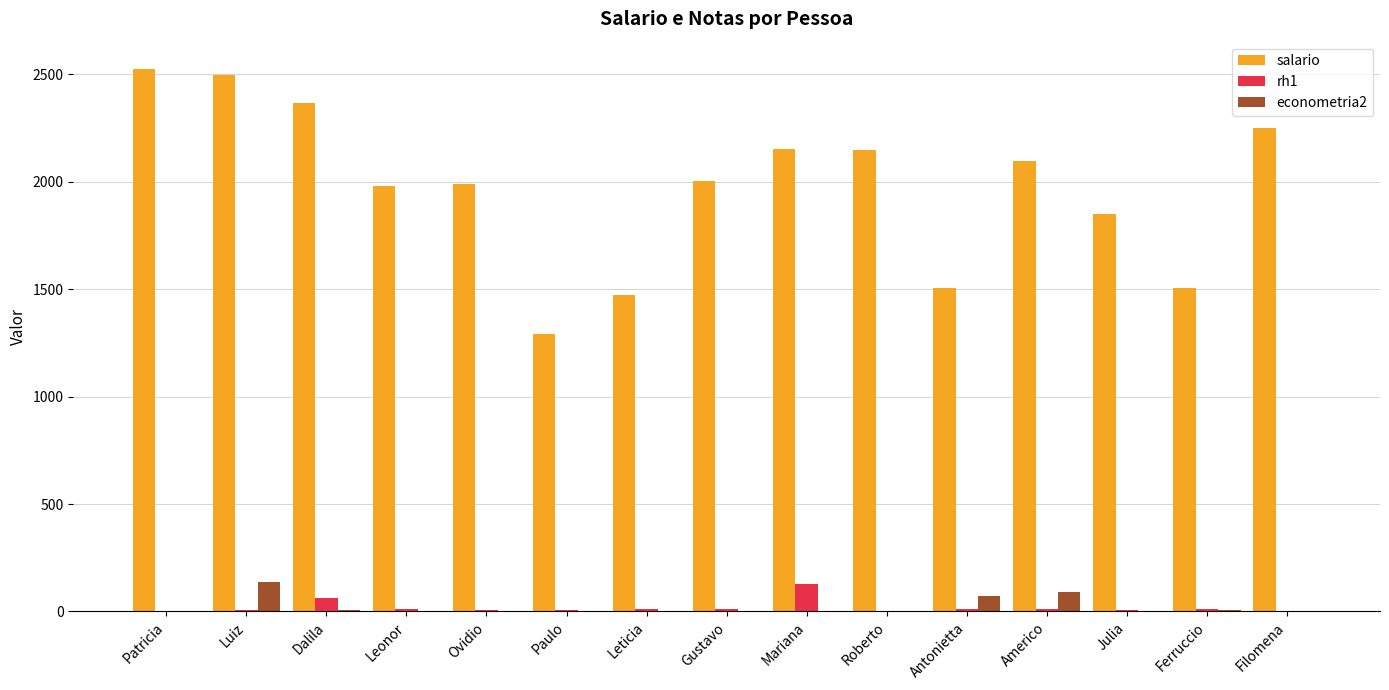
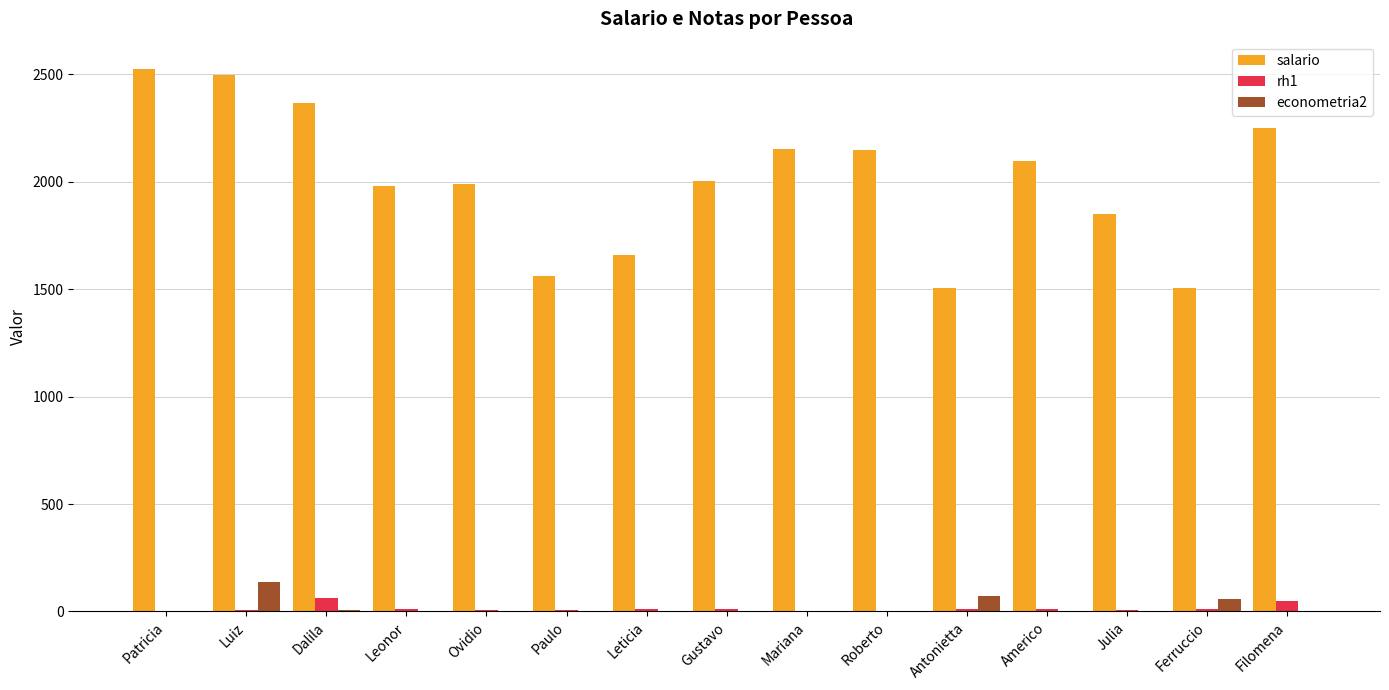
  {
    "salario": {
      "Patricia": 2530,
      "Luiz": 2500,
      "Dalila": 2360,
      "Leonor": 1980,
      "Ovidio": 1990,
-     "Paulo": 1290,
-     "Leticia": 1470,
+     "Paulo": 1560,
+     "Leticia": 1660,
      "Gustavo": 2000,
      "Mariana": 2150,
      "Roberto": 2150,
      "Antonietta": 1510,
      "Americo": 2090,
      "Julia": 1850,
      "Ferruccio": 1510,
      "Filomena": 2250
    },
    "rh1": {
      "Dalila": 60,
-     "Mariana": 130,
-     "Filomena": 0
+     "Mariana": 0,
+     "Filomena": 50
    },
    "econometria2": {
      "Luiz": 140,
      "Antonietta": 70,
-     "Americo": 90,
-     "Ferruccio": 0
+     "Americo": 0,
+     "Ferruccio": 60
    }
  }
